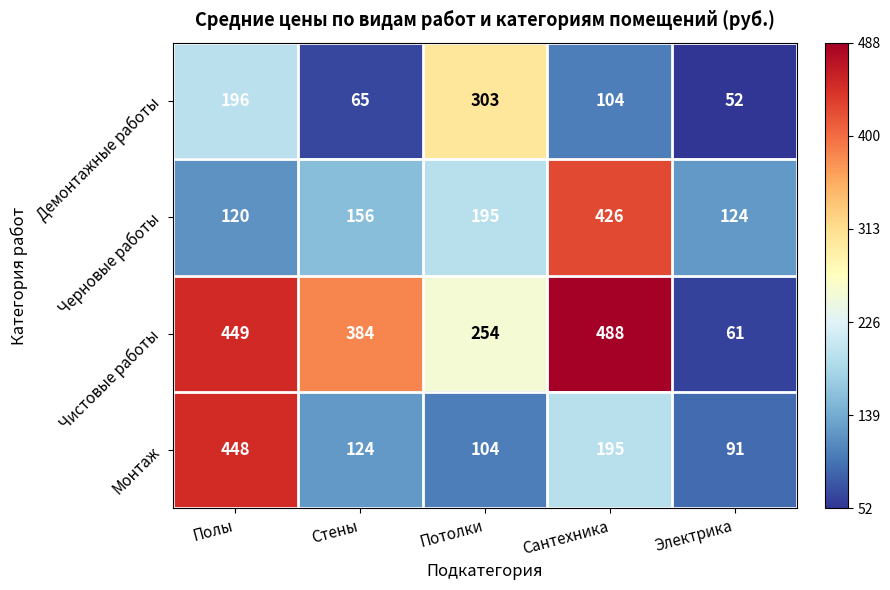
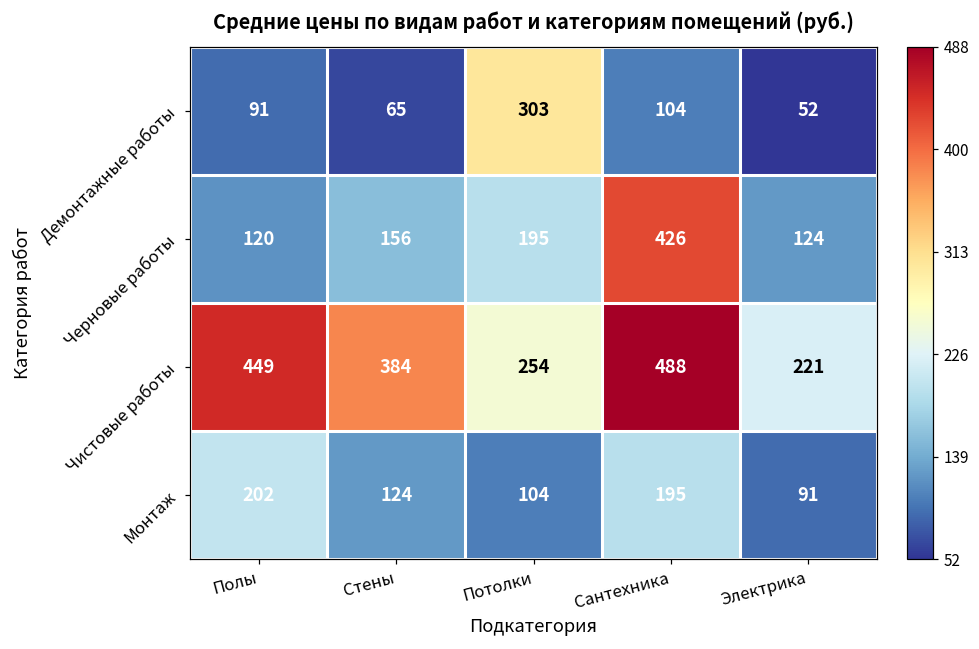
  {
    "Демонтажные работы": {
-     "Полы": 196,
+     "Полы": 91,
      "Стены": 65,
      "Потолки": 303,
      "Сантехника": 104,
      "Электрика": 52
    },
    "Черновые работы": {
      "Полы": 120,
      "Стены": 156,
      "Потолки": 195,
      "Сантехника": 426,
      "Электрика": 124
    },
    "Чистовые работы": {
      "Полы": 449,
      "Стены": 384,
      "Потолки": 254,
      "Сантехника": 488,
-     "Электрика": 61
+     "Электрика": 221
    },
    "Монтаж": {
-     "Полы": 448,
+     "Полы": 202,
      "Стены": 124,
      "Потолки": 104,
      "Сантехника": 195,
      "Электрика": 91
    }
  }
